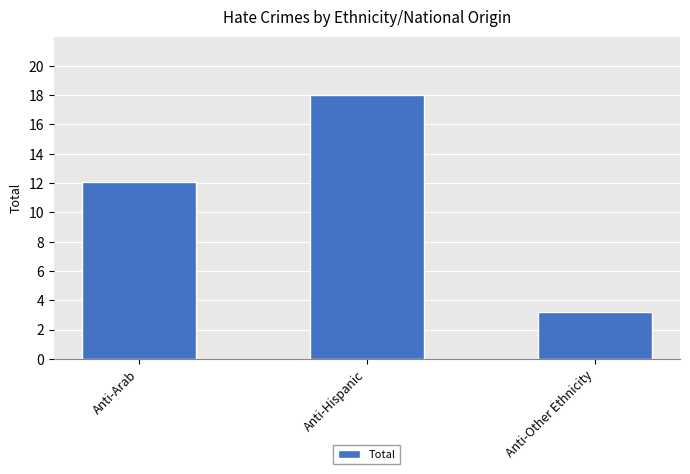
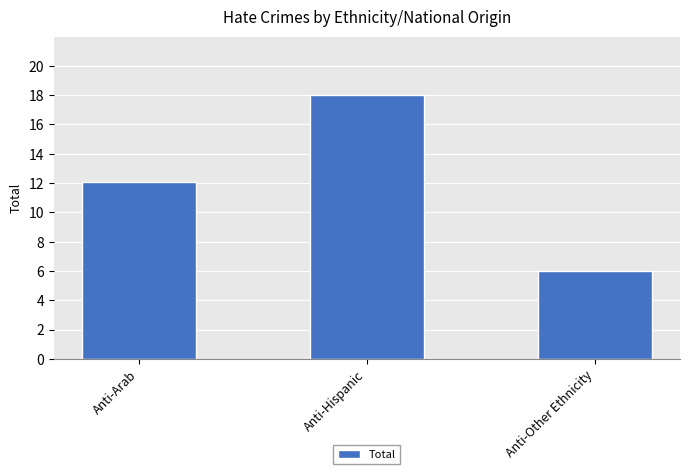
  {
    "Anti-Arab": 12.1,
    "Anti-Hispanic": 18.0,
-   "Anti-Other Ethnicity": 3.2
+   "Anti-Other Ethnicity": 6.0
  }
